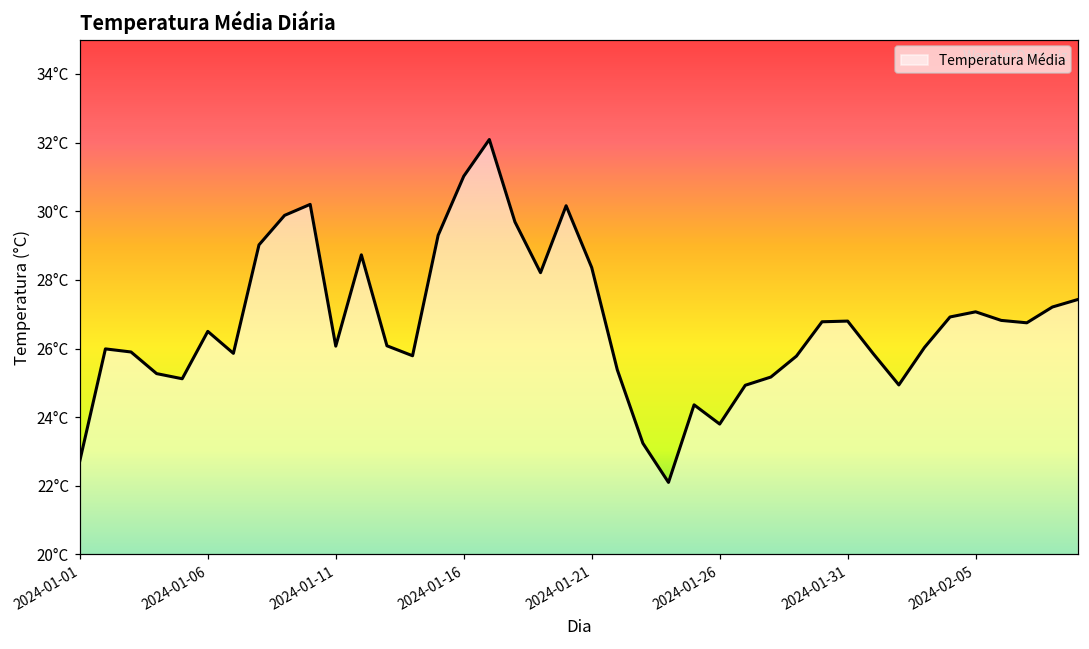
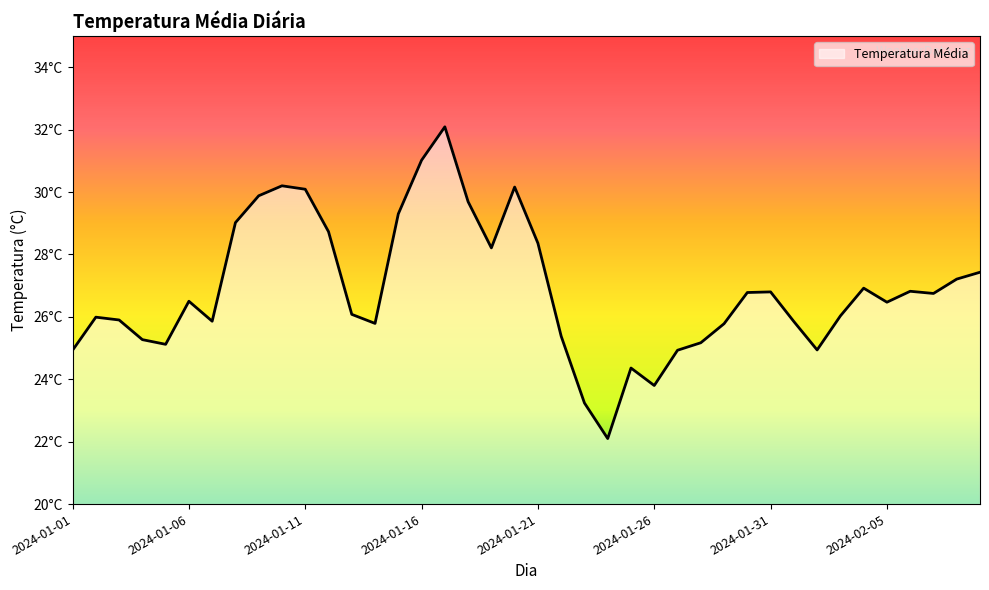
  {
-   "2024-01-01": "22.7°C",
+   "2024-01-01": "24.9°C",
    "2024-01-06": "26.5°C",
-   "2024-01-11": "26.1°C",
+   "2024-01-11": "30.1°C",
    "2024-01-16": "31.0°C",
    "2024-01-21": "28.4°C",
    "2024-01-26": "23.8°C",
    "2024-01-31": "26.8°C",
-   "2024-02-05": "27.1°C"
+   "2024-02-05": "26.5°C"
  }
